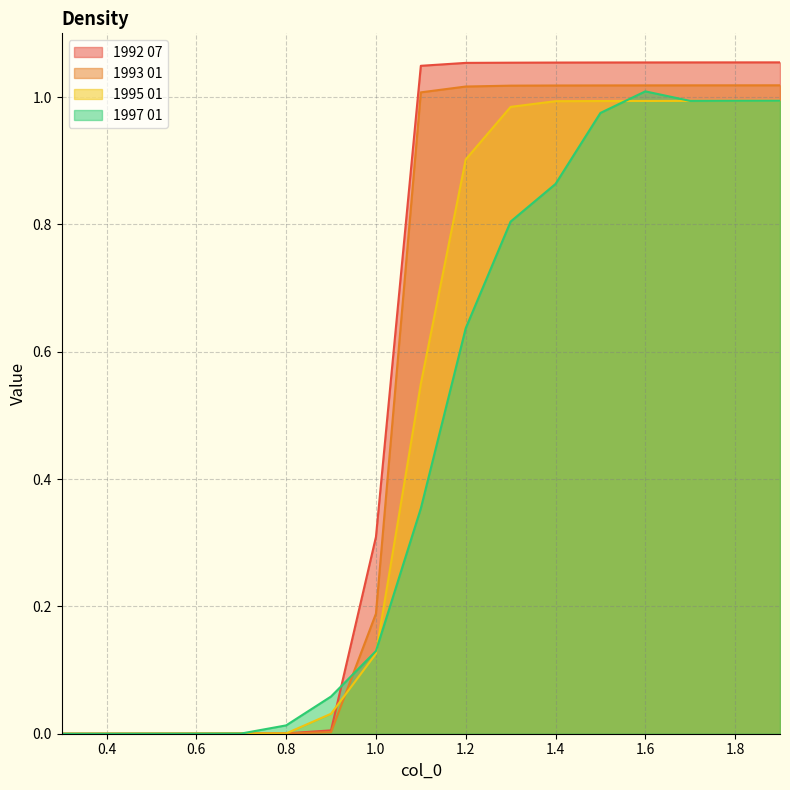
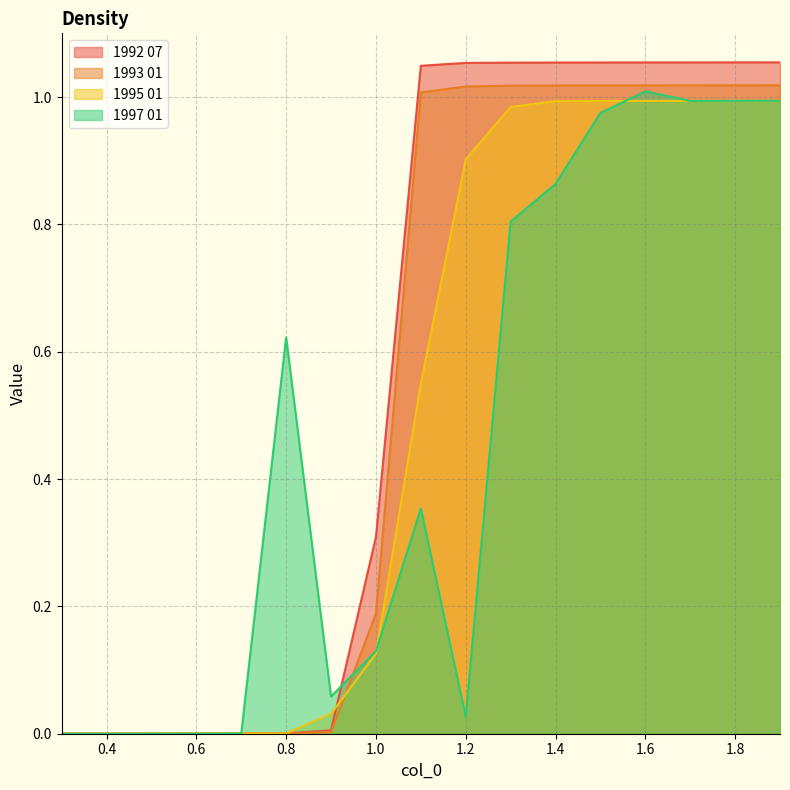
  {
    "1997 01": {
-     "0.8": 0.01,
+     "0.8": 0.62,
      "1.0": 0.13,
-     "1.2": 0.64,
+     "1.2": 0.03,
      "1.4": 0.86,
      "1.6": 1.01
    }
  }
